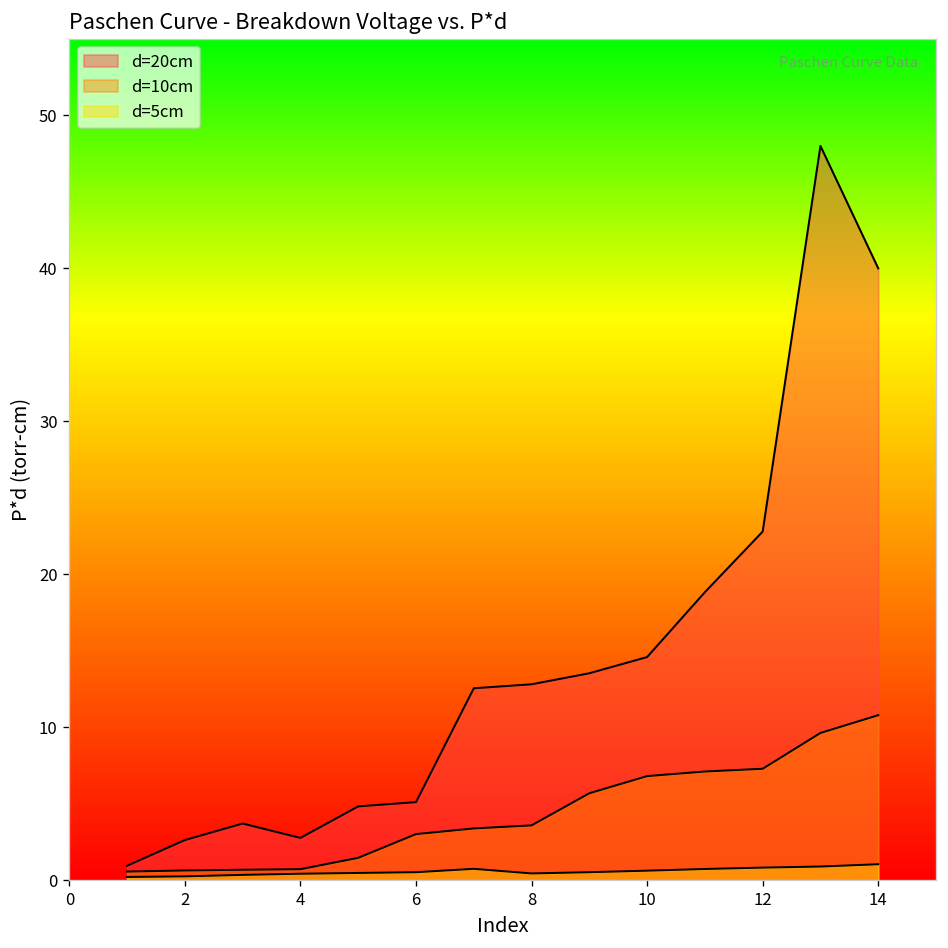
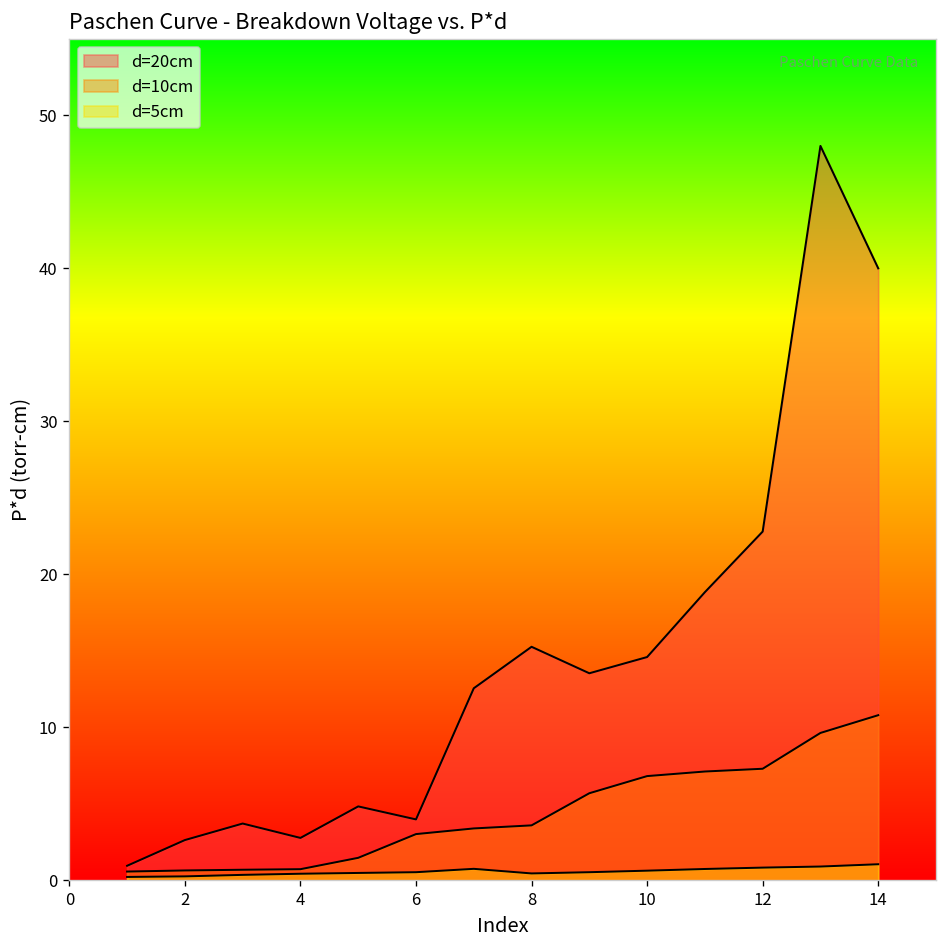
  {
    "d=20cm": {
      "2": 2.6,
      "4": 2.8,
-     "6": 5.1,
-     "8": 12.8,
+     "6": 4.0,
+     "8": 15.3,
      "10": 14.6,
      "12": 22.8,
      "14": 40.0
    }
  }
